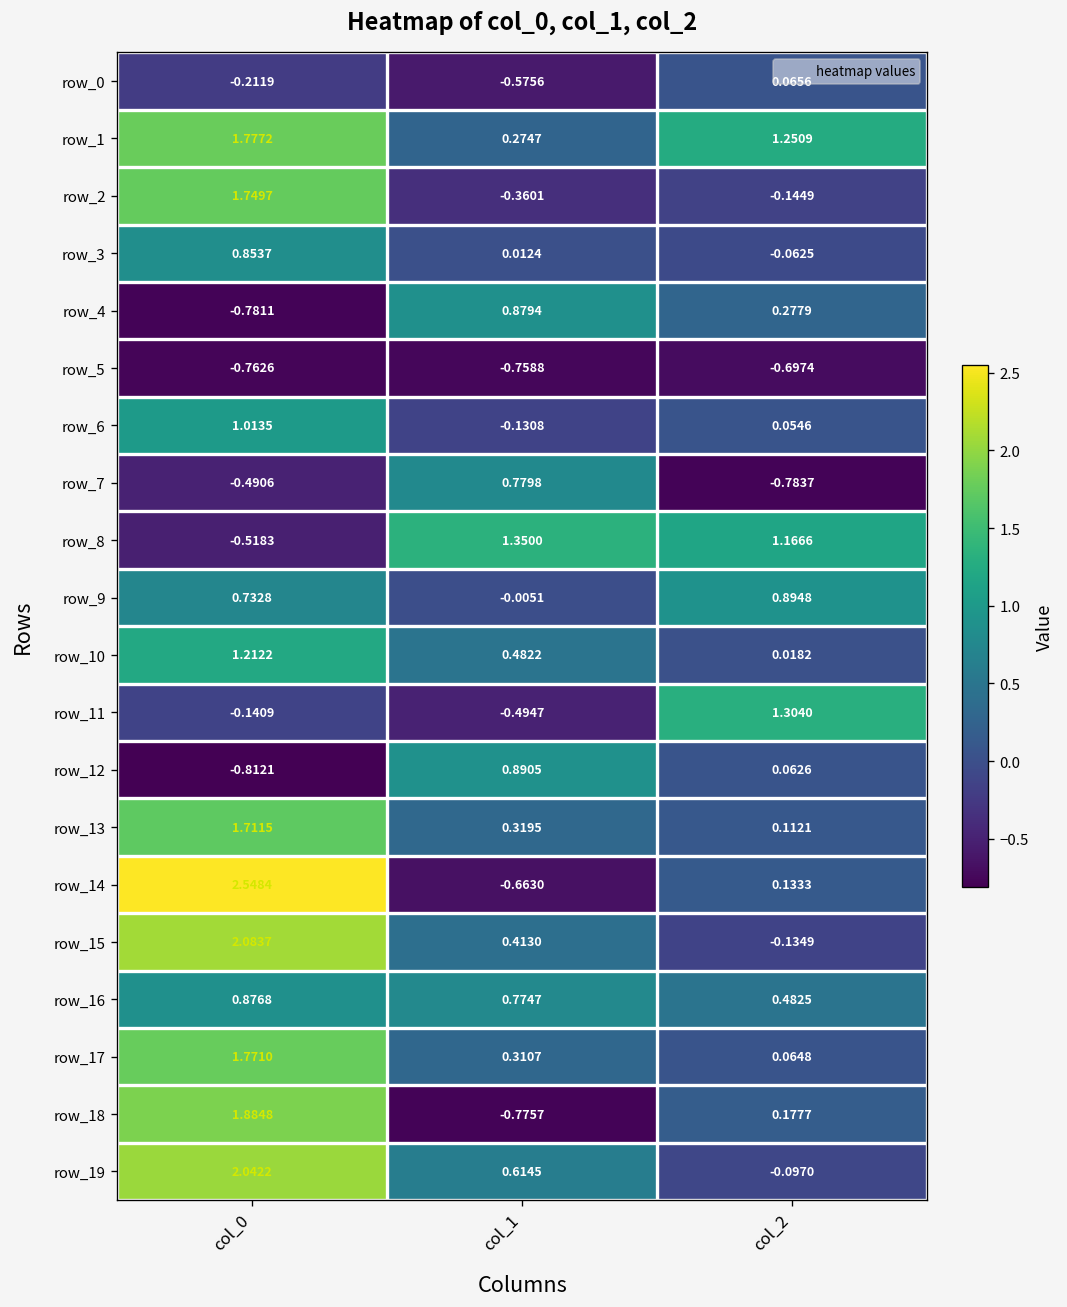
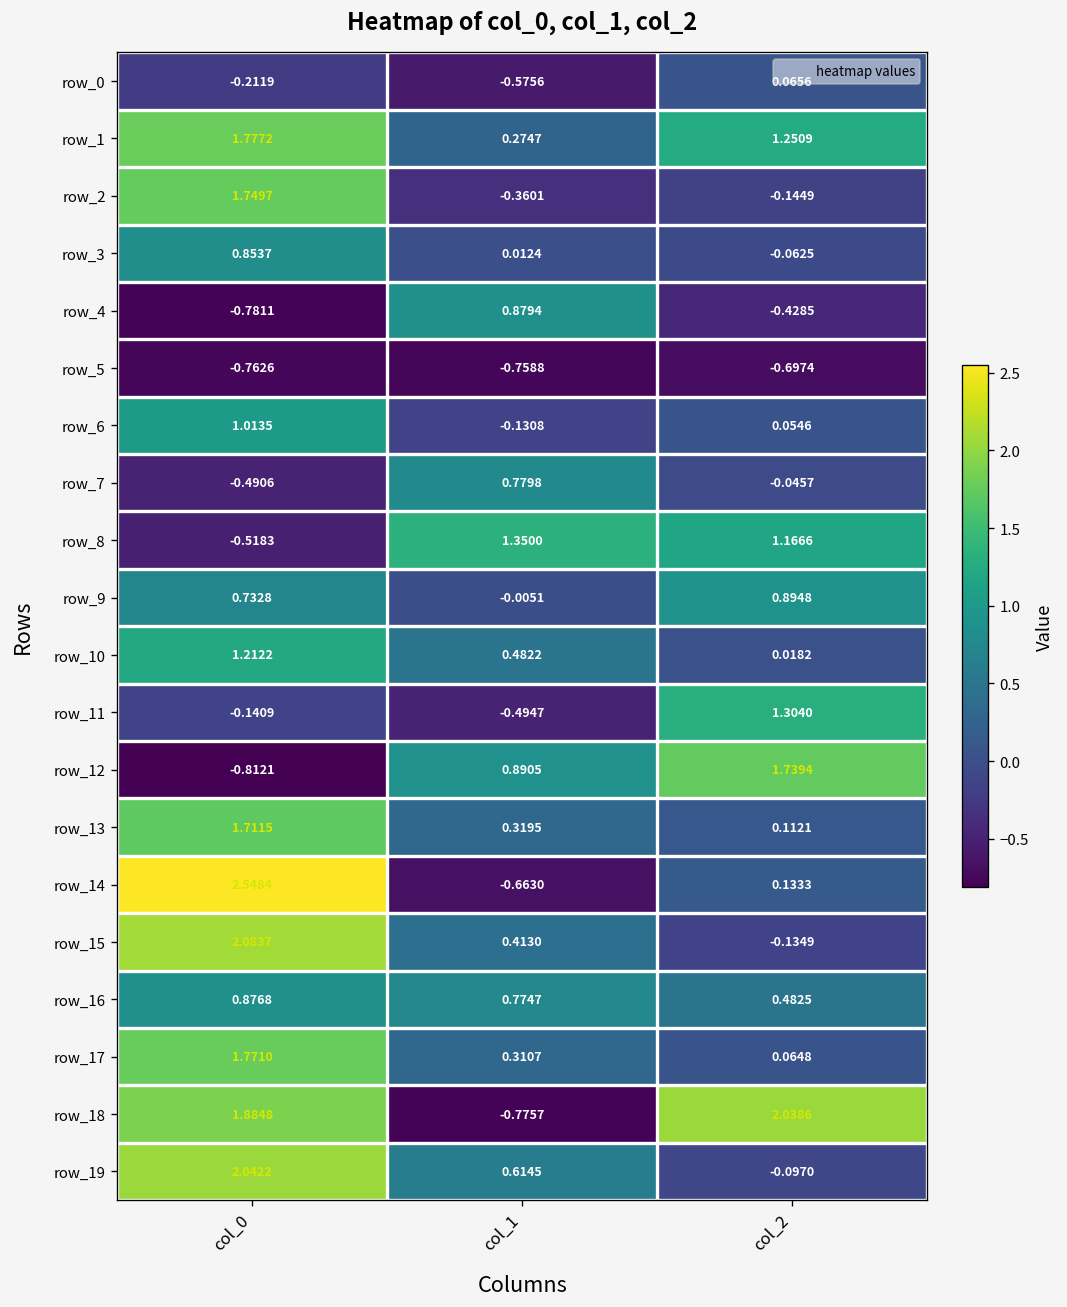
  {
    "row_0": {
      "col_0": -0.2119,
      "col_1": -0.5756
    },
    "row_1": {
      "col_0": 1.7772,
      "col_1": 0.2747,
      "col_2": 1.2509
    },
    "row_2": {
      "col_0": 1.7497,
      "col_1": -0.3601,
      "col_2": -0.1449
    },
    "row_3": {
      "col_0": 0.8537,
      "col_1": 0.0124,
      "col_2": -0.0625
    },
    "row_4": {
      "col_0": -0.7811,
      "col_1": 0.8794,
-     "col_2": 0.2779
+     "col_2": -0.4285
    },
    "row_5": {
      "col_0": -0.7626,
      "col_1": -0.7588,
      "col_2": -0.6974
    },
    "row_6": {
      "col_0": 1.0135,
      "col_1": -0.1308,
      "col_2": 0.0546
    },
    "row_7": {
      "col_0": -0.4906,
      "col_1": 0.7798,
-     "col_2": -0.7837
+     "col_2": -0.0457
    },
    "row_8": {
      "col_0": -0.5183,
      "col_1": 1.3500,
      "col_2": 1.1666
    },
    "row_9": {
      "col_0": 0.7328,
      "col_1": -0.0051,
      "col_2": 0.8948
    },
    "row_10": {
      "col_0": 1.2122,
      "col_1": 0.4822,
      "col_2": 0.0182
    },
    "row_11": {
      "col_0": -0.1409,
      "col_1": -0.4947,
      "col_2": 1.3040
    },
    "row_12": {
      "col_0": -0.8121,
      "col_1": 0.8905,
-     "col_2": 0.0626
+     "col_2": 1.7394
    },
    "row_13": {
      "col_0": 1.7115,
      "col_1": 0.3195,
      "col_2": 0.1121
    },
    "row_14": {
      "col_1": -0.6630,
      "col_2": 0.1333
    },
    "row_15": {
      "col_0": 2.0837,
      "col_1": 0.4130,
      "col_2": -0.1349
    },
    "row_16": {
      "col_0": 0.8768,
      "col_1": 0.7747,
      "col_2": 0.4825
    },
    "row_17": {
      "col_0": 1.7710,
      "col_1": 0.3107,
      "col_2": 0.0648
    },
    "row_18": {
      "col_0": 1.8848,
      "col_1": -0.7757,
-     "col_2": 0.1777
+     "col_2": 2.0386
    },
    "row_19": {
      "col_0": 2.0422,
      "col_1": 0.6145,
      "col_2": -0.0970
    }
  }
